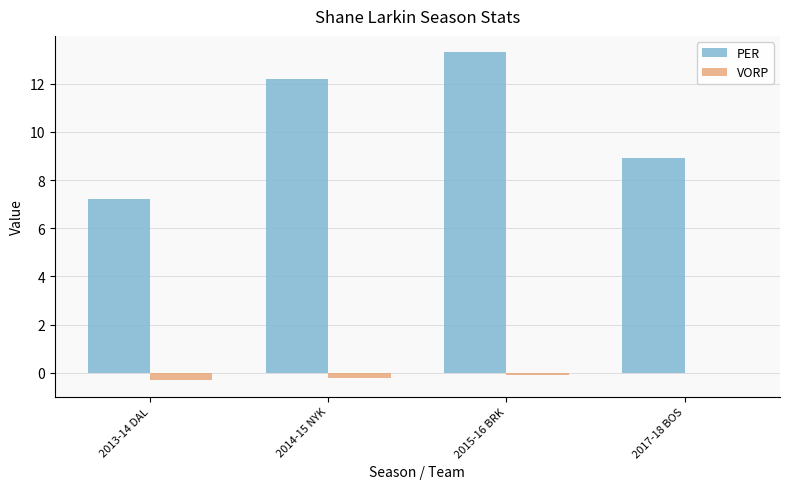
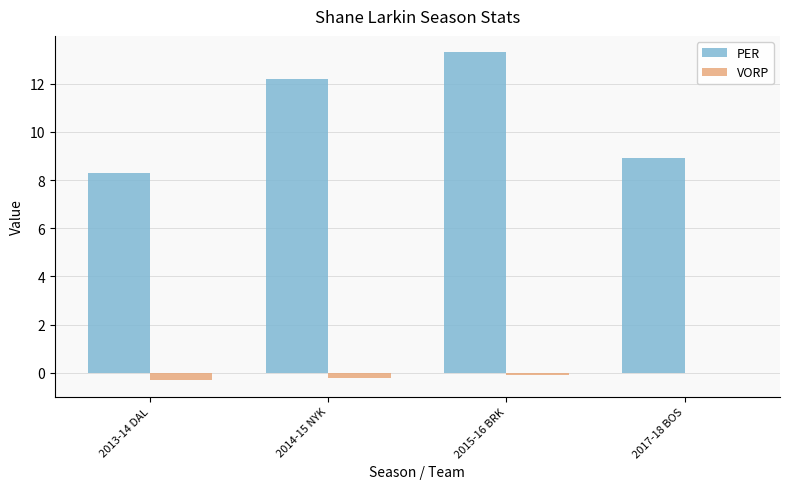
  {
    "PER": {
-     "2013-14 DAL": 7.2,
+     "2013-14 DAL": 8.3,
      "2014-15 NYK": 12.2,
      "2015-16 BRK": 13.3,
      "2017-18 BOS": 8.9
    },
    "VORP": {
      "2013-14 DAL": -0.3,
      "2014-15 NYK": -0.2,
      "2017-18 BOS": 0.0
    }
  }
